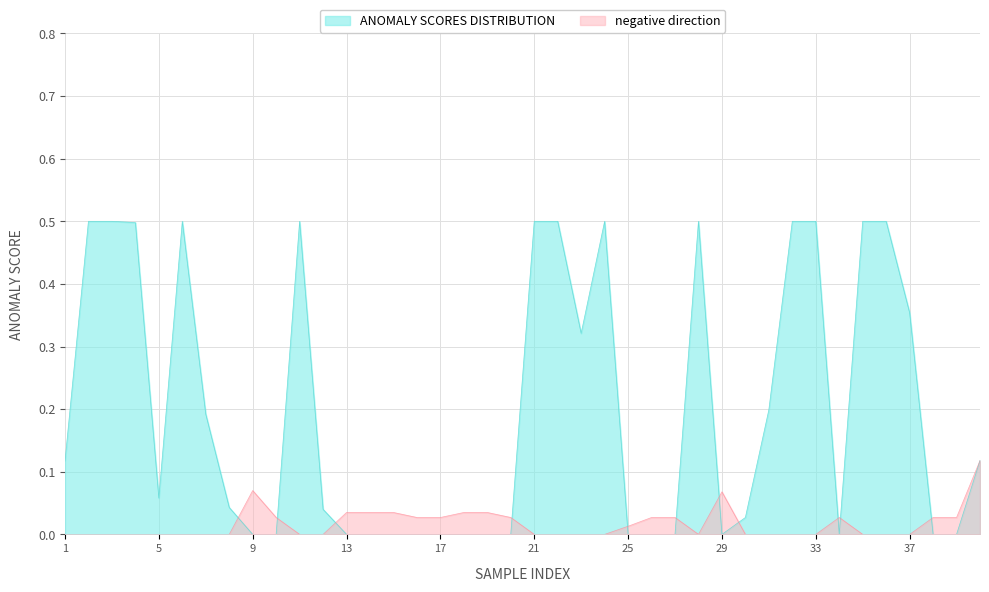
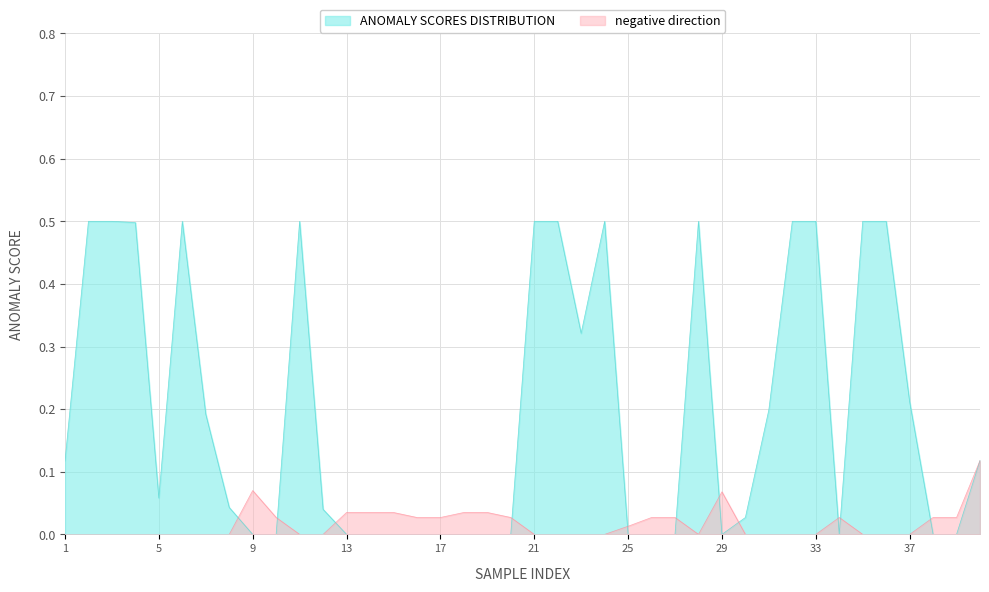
  {
    "ANOMALY SCORES DISTRIBUTION": {
      "1": 0.12,
      "5": 0.06,
      "9": 0.00,
      "13": 0.00,
      "17": 0.00,
      "21": 0.50,
      "25": 0.00,
      "29": 0.00,
      "33": 0.50,
-     "37": 0.35
+     "37": 0.21
    },
    "negative direction": {
      "1": 0.00,
      "5": 0.00,
      "9": 0.07,
      "13": 0.04,
      "17": 0.03,
      "21": 0.00,
      "25": 0.01,
      "29": 0.07,
      "33": 0.00,
      "37": 0.00
    }
  }
